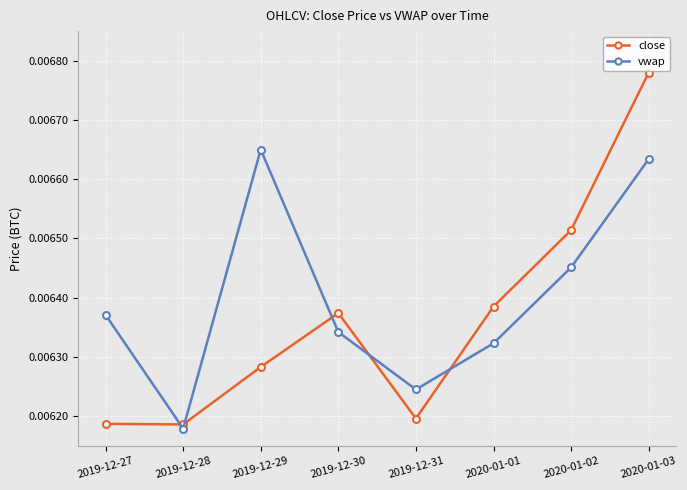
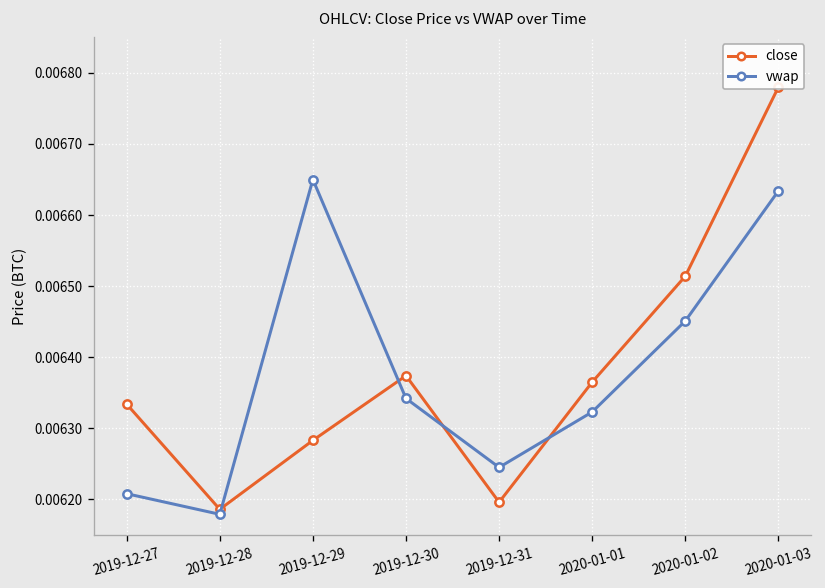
  {
    "close": {
-     "2019-12-27": 0.00619,
+     "2019-12-27": 0.00633,
      "2019-12-28": 0.00619,
      "2019-12-29": 0.00628,
      "2019-12-30": 0.00637,
      "2019-12-31": 0.00620,
-     "2020-01-01": 0.00639,
+     "2020-01-01": 0.00637,
      "2020-01-02": 0.00651,
      "2020-01-03": 0.00678
    },
    "vwap": {
-     "2019-12-27": 0.00637,
+     "2019-12-27": 0.00621,
      "2019-12-28": 0.00618,
      "2019-12-29": 0.00665,
      "2019-12-30": 0.00634,
      "2019-12-31": 0.00625,
      "2020-01-01": 0.00632,
      "2020-01-02": 0.00645,
      "2020-01-03": 0.00663
    }
  }
